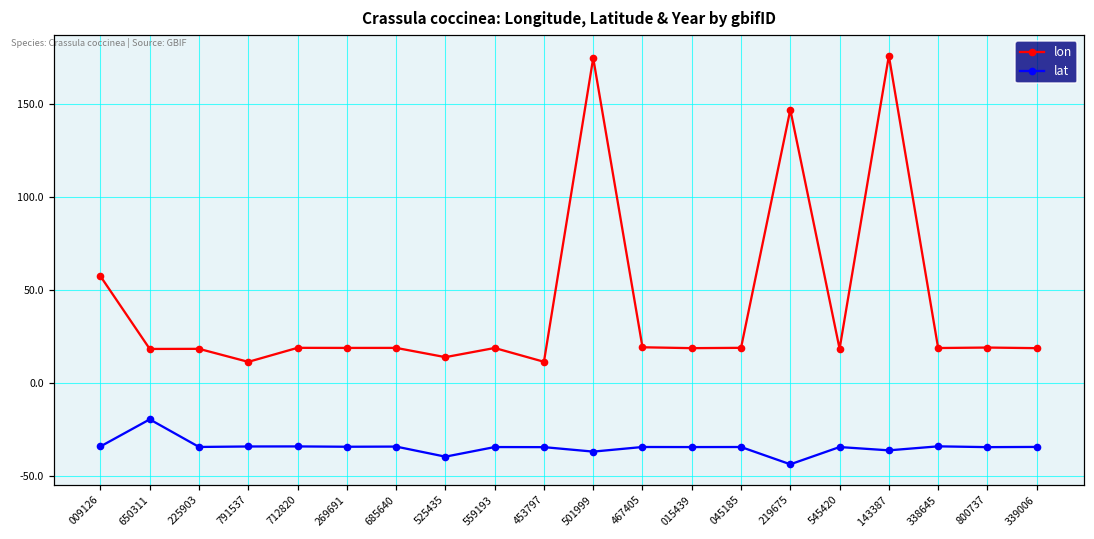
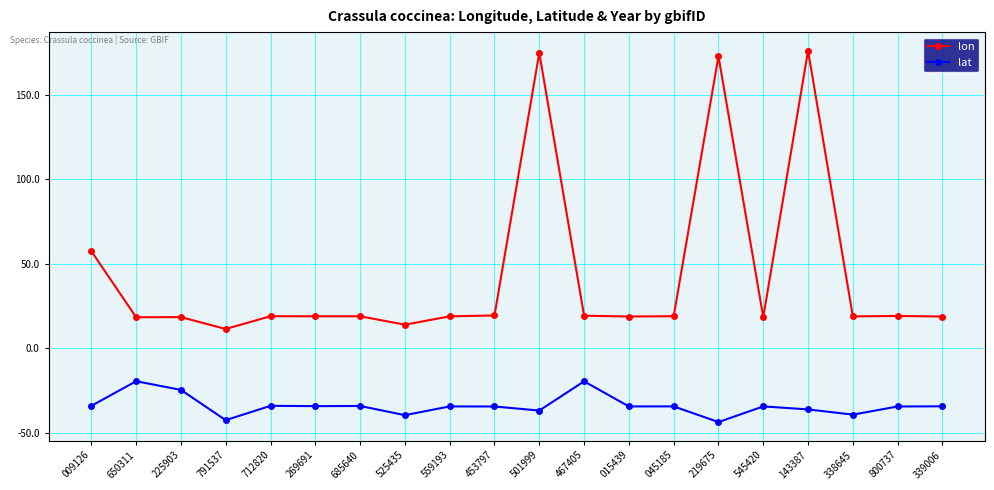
  {
    "lon": {
      "009126": 57,
      "650311": 18,
      "225903": 18,
      "791537": 11,
      "712820": 19,
      "269691": 19,
      "685640": 19,
      "525435": 14,
      "559193": 19,
-     "453797": 12,
+     "453797": 19,
      "501999": 175,
      "467405": 19,
      "015439": 19,
      "045185": 19,
-     "219675": 147,
+     "219675": 173,
      "545420": 18,
      "143387": 176,
      "338645": 19,
      "800737": 19,
      "339006": 19
    },
    "lat": {
      "009126": -34,
      "650311": -19,
-     "225903": -34,
-     "791537": -34,
+     "225903": -25,
+     "791537": -42,
      "712820": -34,
      "269691": -34,
      "685640": -34,
      "525435": -40,
      "559193": -34,
      "453797": -34,
      "501999": -37,
-     "467405": -34,
+     "467405": -20,
      "015439": -34,
      "045185": -34,
      "219675": -44,
      "545420": -34,
      "143387": -36,
-     "338645": -34,
+     "338645": -39,
      "800737": -34,
      "339006": -34
    }
  }
